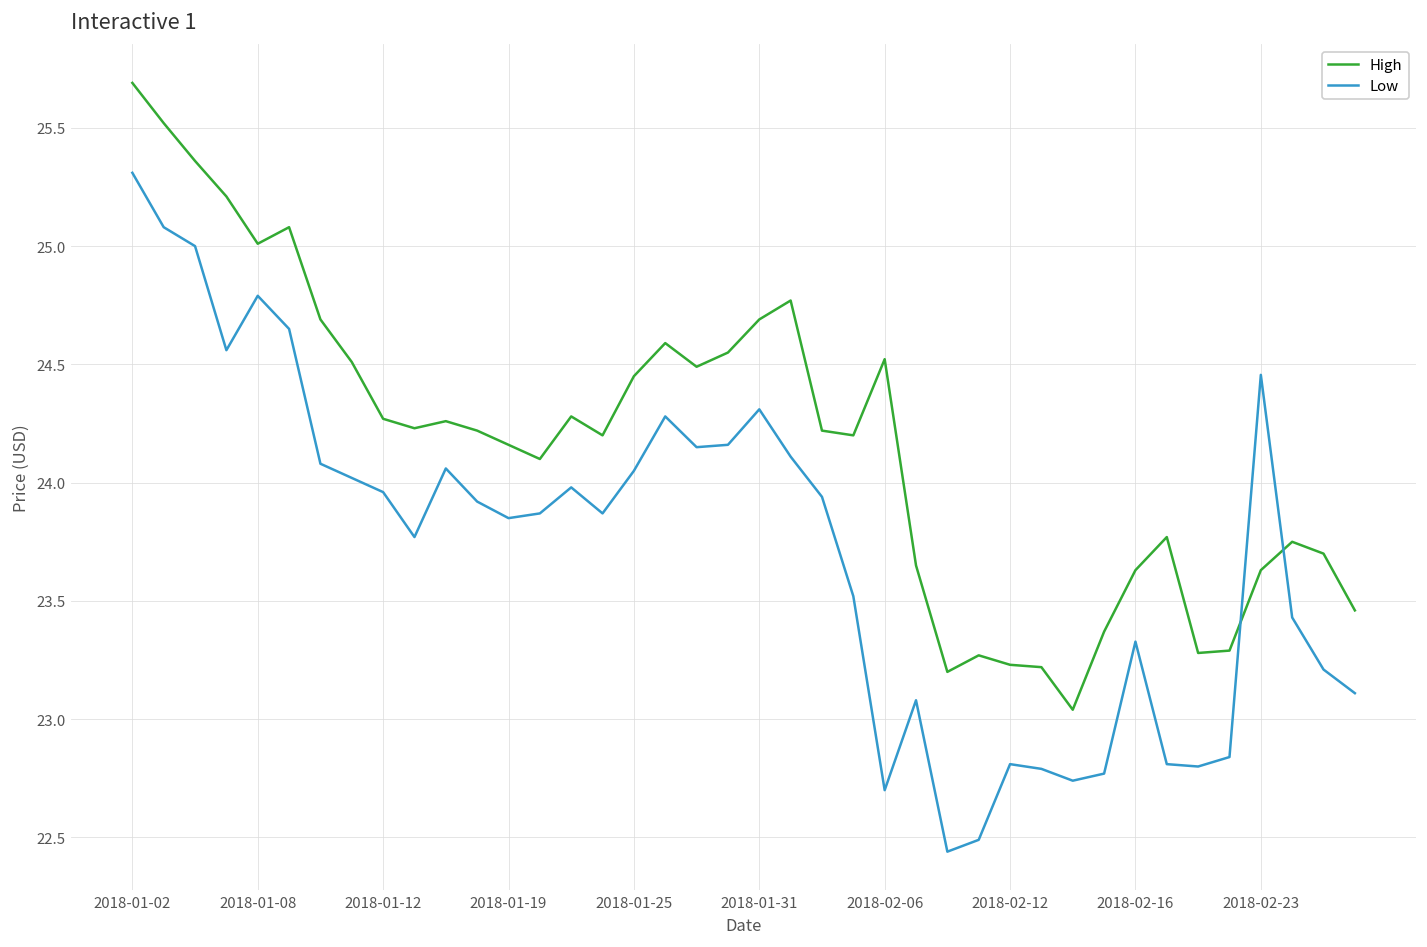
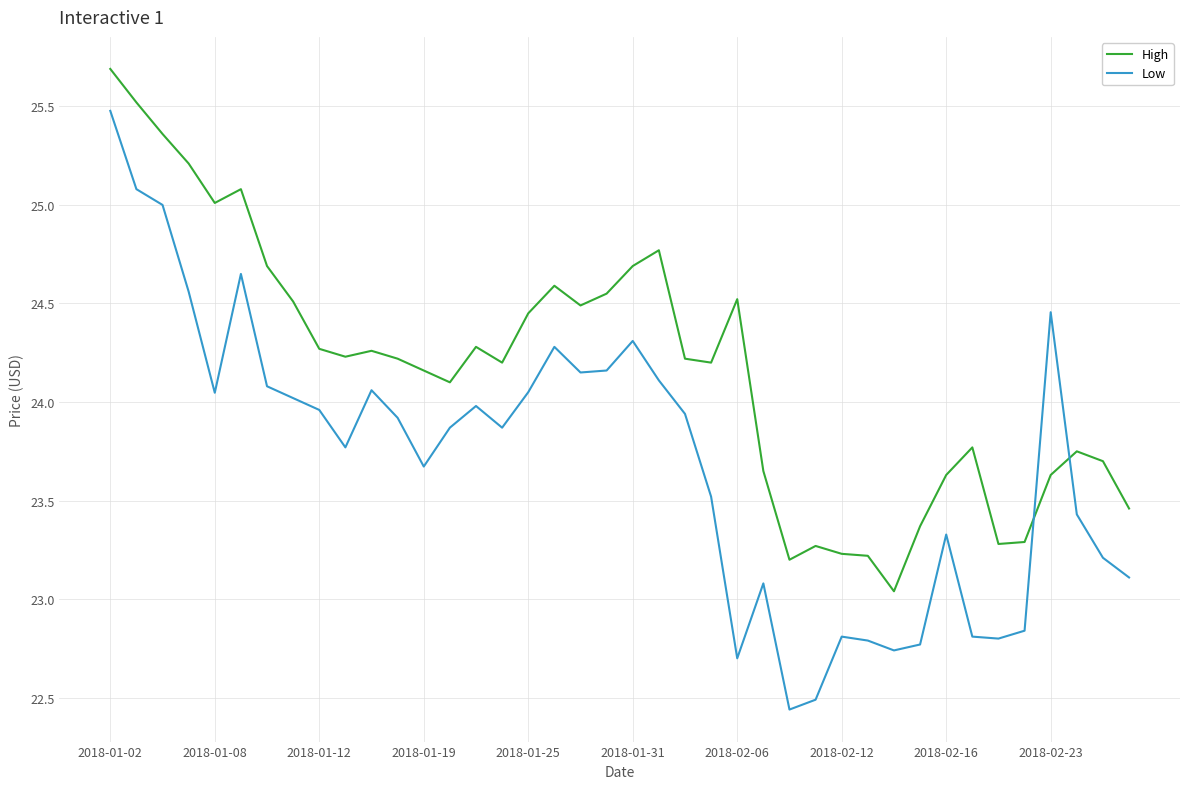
  {
    "High": {
      "2018-01-02": 25.69,
      "2018-01-08": 25.01,
      "2018-01-12": 24.27,
      "2018-01-19": 24.16,
      "2018-01-25": 24.45,
      "2018-01-31": 24.69,
      "2018-02-06": 24.52,
      "2018-02-12": 23.23,
      "2018-02-16": 23.63,
      "2018-02-23": 23.63
    },
    "Low": {
-     "2018-01-02": 25.31,
-     "2018-01-08": 24.79,
+     "2018-01-02": 25.48,
+     "2018-01-08": 24.05,
      "2018-01-12": 23.96,
-     "2018-01-19": 23.85,
+     "2018-01-19": 23.67,
      "2018-01-25": 24.05,
      "2018-01-31": 24.31,
      "2018-02-06": 22.70,
      "2018-02-12": 22.81,
      "2018-02-16": 23.33,
      "2018-02-23": 24.46
    }
  }
